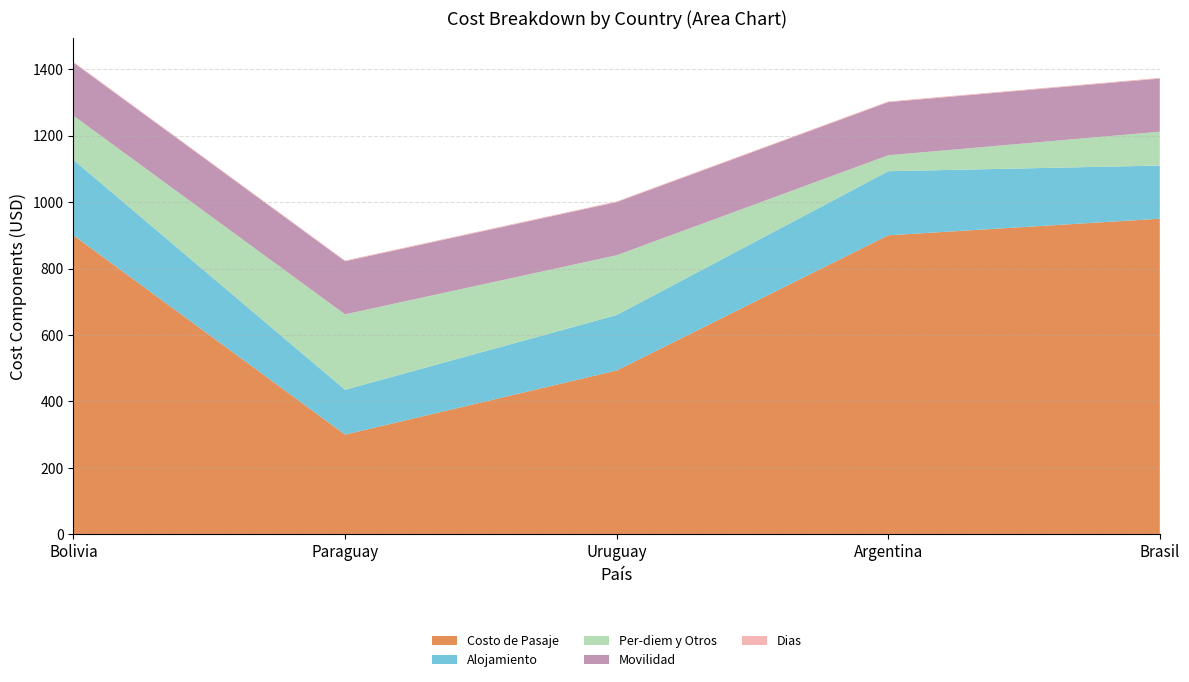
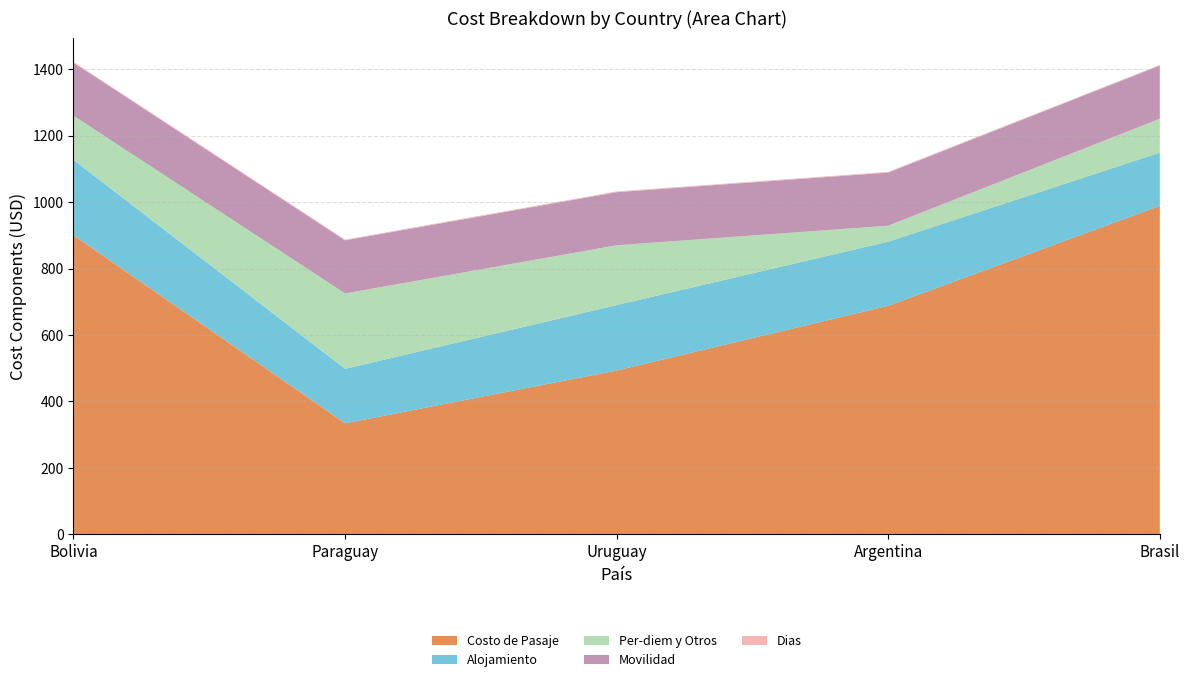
  {
    "Costo de Pasaje": {
      "Bolivia": 900,
-     "Paraguay": 300,
+     "Paraguay": 330,
      "Uruguay": 490,
-     "Argentina": 900,
-     "Brasil": 950
+     "Argentina": 690,
+     "Brasil": 990
    },
    "Alojamiento": {
      "Bolivia": 230,
-     "Paraguay": 140,
-     "Uruguay": 170,
+     "Paraguay": 160,
+     "Uruguay": 200,
      "Argentina": 190,
      "Brasil": 160
    },
    "Per-diem y Otros": {
      "Bolivia": 130,
      "Paraguay": 230,
      "Uruguay": 180,
      "Argentina": 50,
      "Brasil": 100
    }
  }
